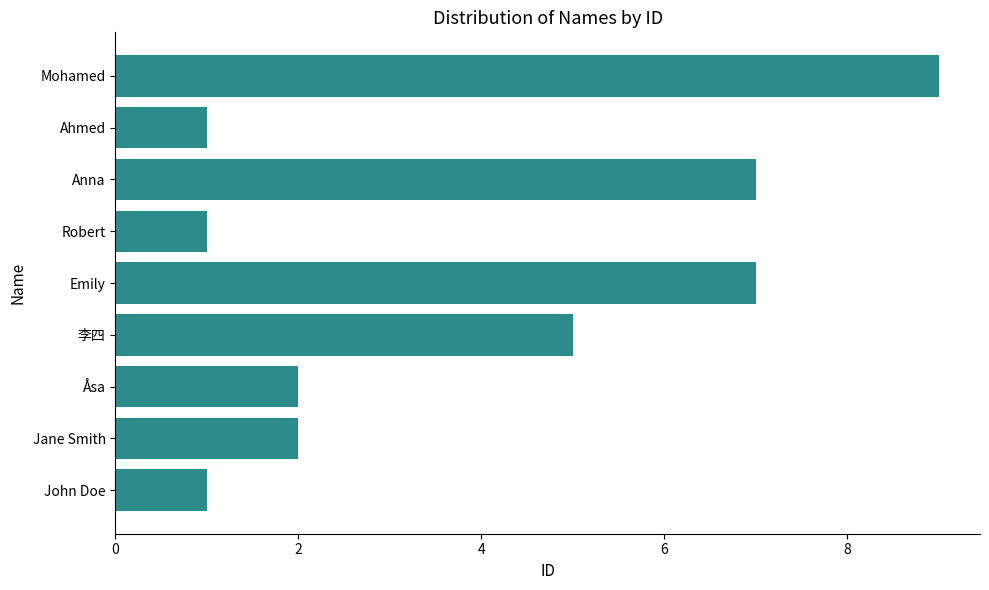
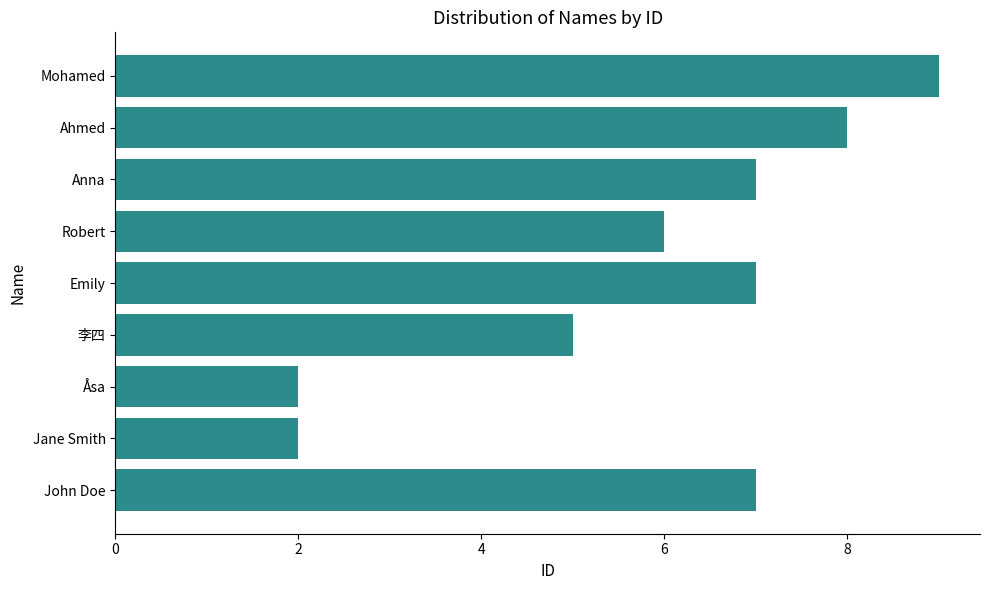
  {
    "Mohamed": 9,
-   "Ahmed": 1,
+   "Ahmed": 8,
    "Anna": 7,
-   "Robert": 1,
+   "Robert": 6,
    "Emily": 7,
    "李四": 5,
    "Åsa": 2,
    "Jane Smith": 2,
-   "John Doe": 1
+   "John Doe": 7
  }
